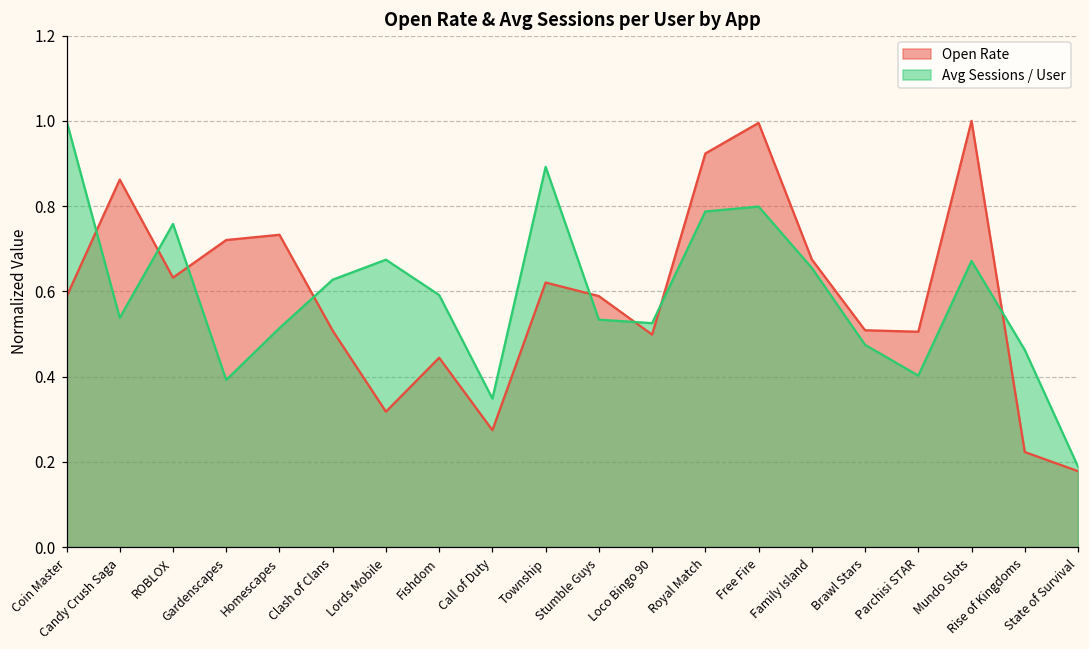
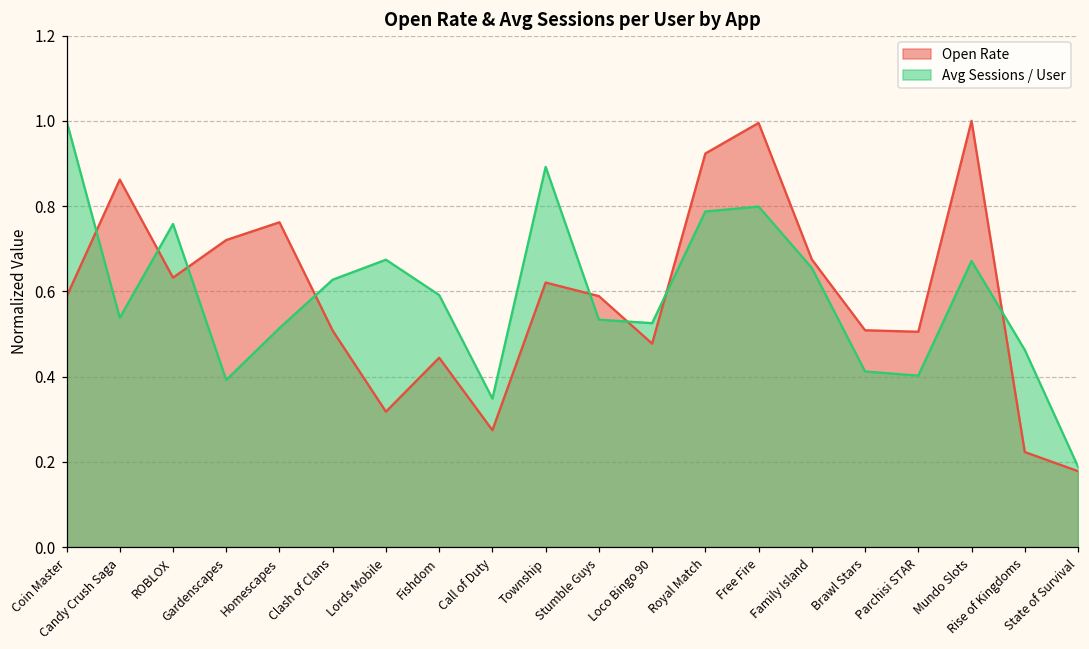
  {
    "Open Rate": {
      "Coin Master": 0.59,
      "Candy Crush Saga": 0.86,
      "ROBLOX": 0.63,
      "Gardenscapes": 0.72,
-     "Homescapes": 0.73,
+     "Homescapes": 0.76,
      "Clash of Clans": 0.51,
      "Lords Mobile": 0.32,
      "Fishdom": 0.44,
      "Call of Duty": 0.27,
      "Township": 0.62,
      "Stumble Guys": 0.59,
-     "Loco Bingo 90": 0.50,
+     "Loco Bingo 90": 0.48,
      "Royal Match": 0.92,
      "Free Fire": 1.00,
      "Family Island": 0.67,
      "Brawl Stars": 0.51,
      "Parchisi STAR": 0.51,
      "Mundo Slots": 1.00,
      "Rise of Kingdoms": 0.22,
      "State of Survival": 0.18
    },
    "Avg Sessions / User": {
      "Coin Master": 1.00,
      "Candy Crush Saga": 0.54,
      "ROBLOX": 0.76,
      "Gardenscapes": 0.39,
      "Homescapes": 0.51,
      "Clash of Clans": 0.63,
      "Lords Mobile": 0.67,
      "Fishdom": 0.59,
      "Call of Duty": 0.35,
      "Township": 0.89,
      "Stumble Guys": 0.53,
      "Loco Bingo 90": 0.53,
      "Royal Match": 0.79,
      "Free Fire": 0.80,
      "Family Island": 0.65,
-     "Brawl Stars": 0.47,
+     "Brawl Stars": 0.41,
      "Parchisi STAR": 0.40,
      "Mundo Slots": 0.67,
      "Rise of Kingdoms": 0.46,
      "State of Survival": 0.19
    }
  }
